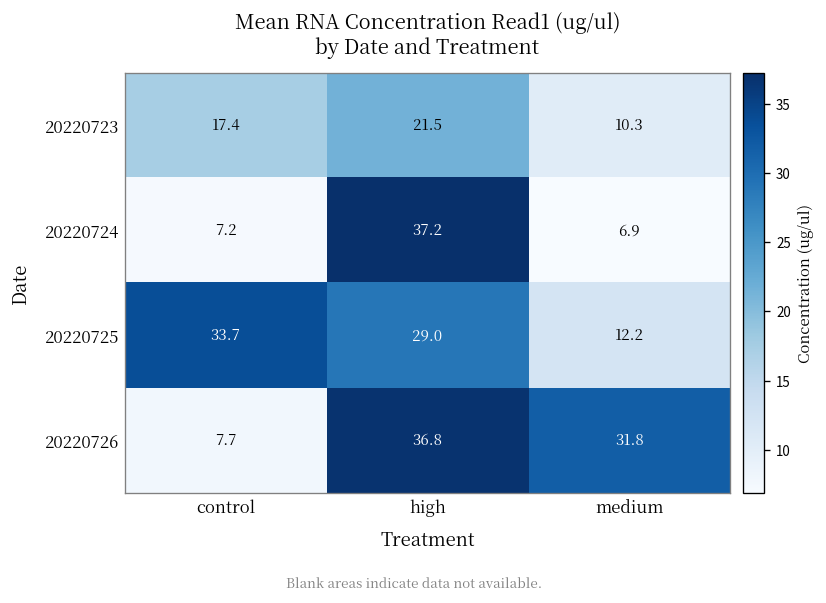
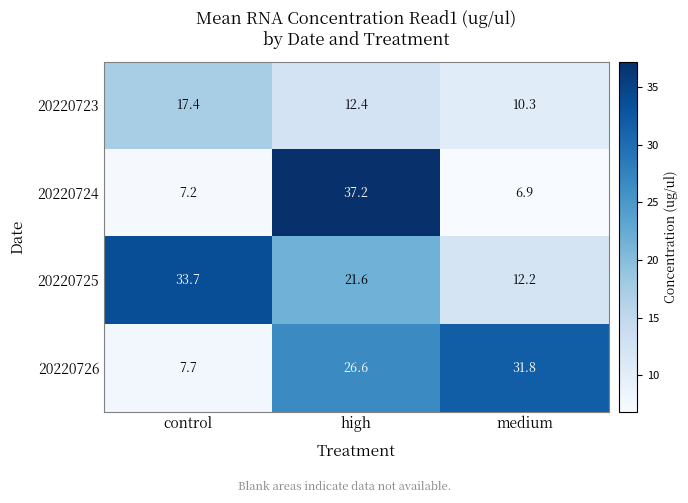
  {
    "20220723": {
      "control": 17.4,
-     "high": 21.5,
+     "high": 12.4,
      "medium": 10.3
    },
    "20220724": {
      "control": 7.2,
      "high": 37.2,
      "medium": 6.9
    },
    "20220725": {
      "control": 33.7,
-     "high": 29.0,
+     "high": 21.6,
      "medium": 12.2
    },
    "20220726": {
      "control": 7.7,
-     "high": 36.8,
+     "high": 26.6,
      "medium": 31.8
    }
  }
